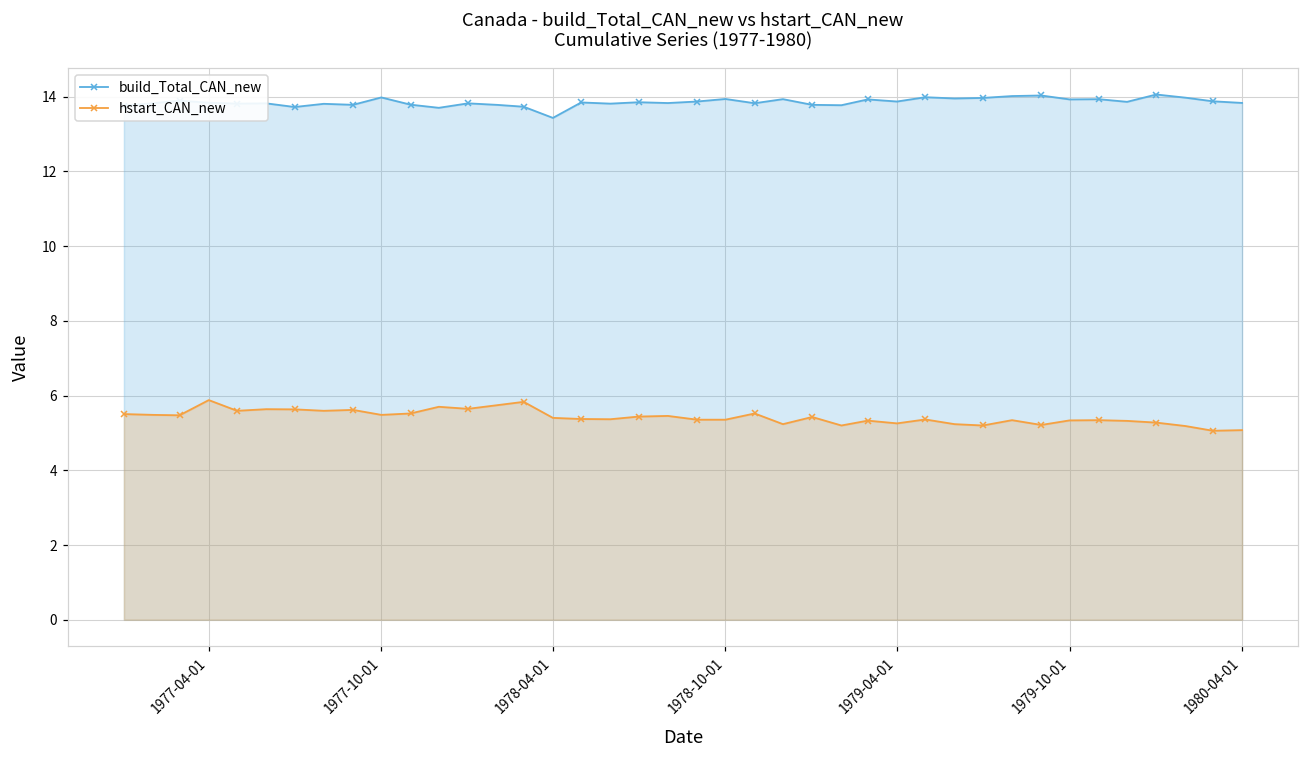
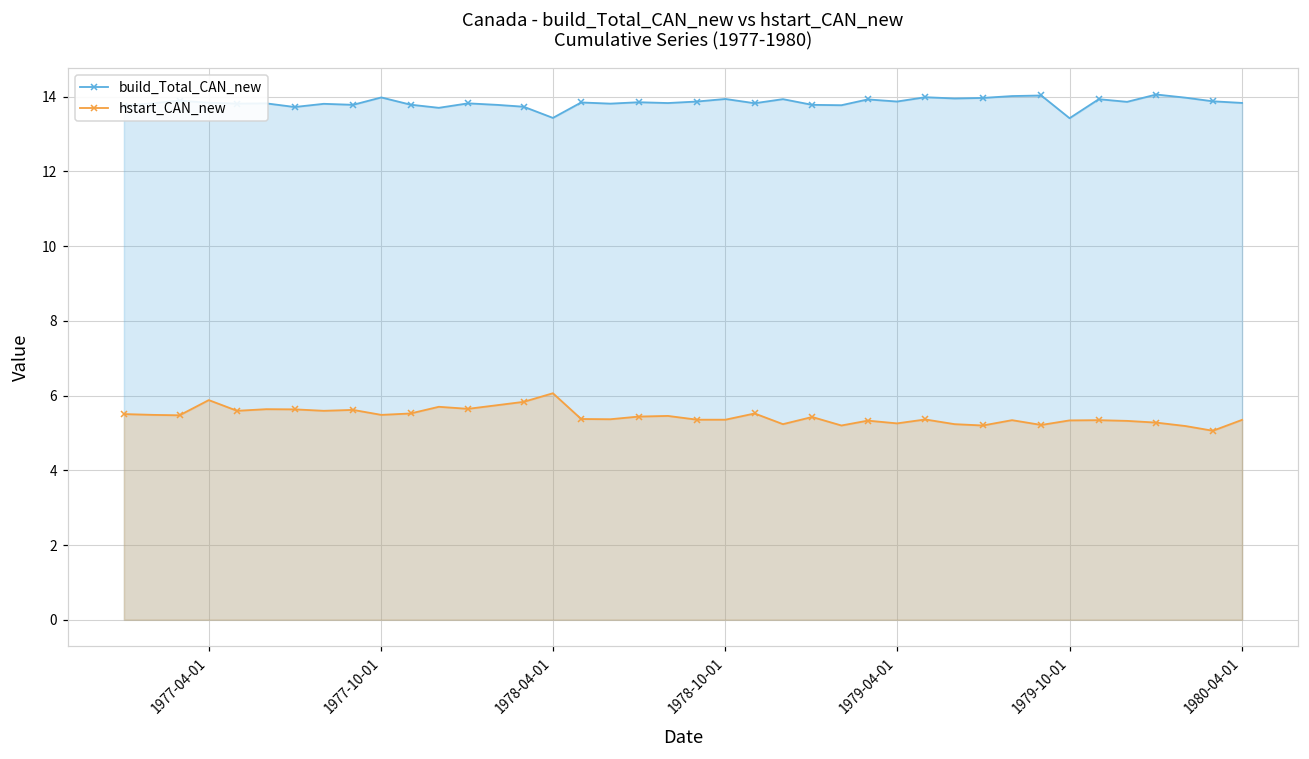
  {
    "build_Total_CAN_new": {
      "1977-10-01": 14.0,
      "1978-04-01": 13.4,
      "1978-10-01": 13.9,
      "1979-04-01": 13.9,
-     "1979-10-01": 13.9,
+     "1979-10-01": 13.4,
      "1980-04-01": 13.8
    },
    "hstart_CAN_new": {
      "1977-04-01": 5.9,
      "1977-10-01": 5.5,
-     "1978-04-01": 5.4,
+     "1978-04-01": 6.1,
      "1978-10-01": 5.4,
      "1979-04-01": 5.3,
      "1979-10-01": 5.3,
-     "1980-04-01": 5.1
+     "1980-04-01": 5.4
    }
  }
